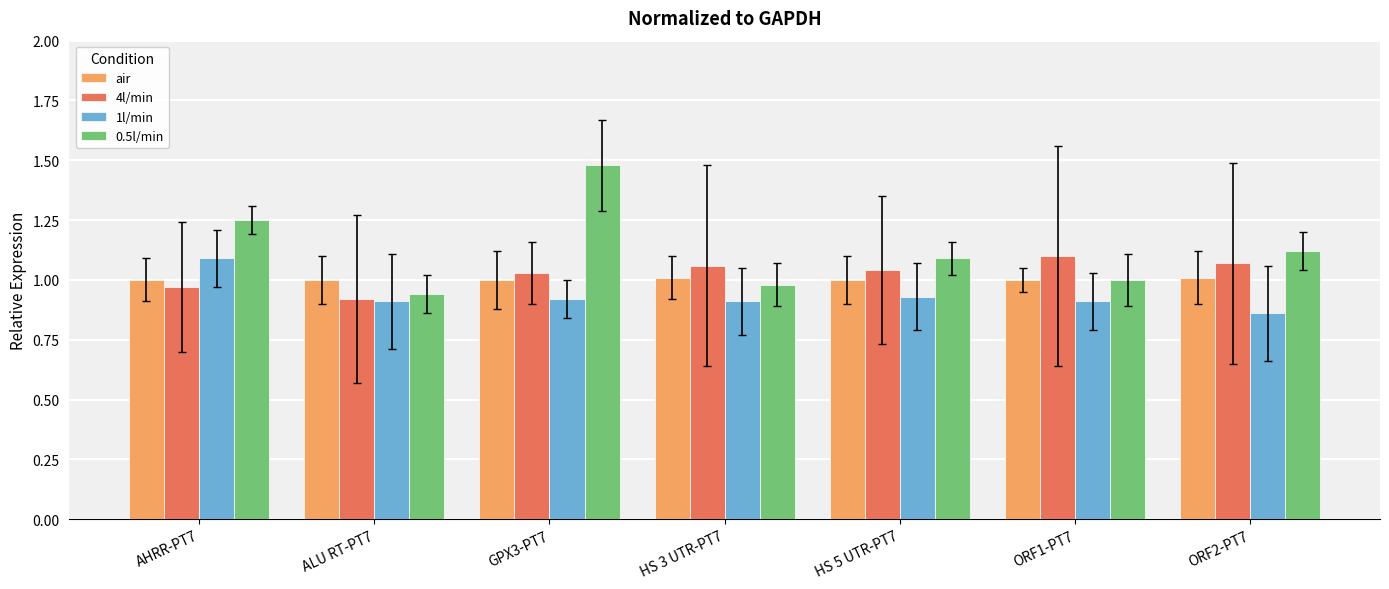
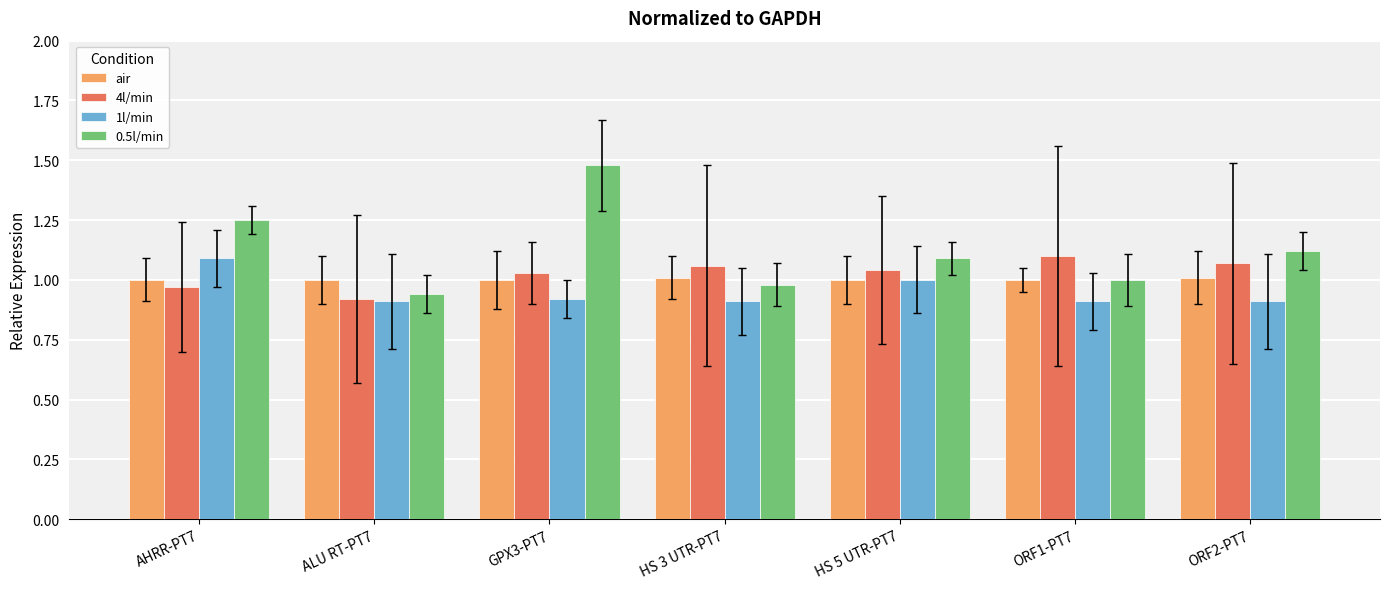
  {
    "1l/min": {
      "AHRR-PT7": 1.09,
      "ALU RT-PT7": 0.91,
      "GPX3-PT7": 0.92,
      "HS 3 UTR-PT7": 0.91,
-     "HS 5 UTR-PT7": 0.93,
+     "HS 5 UTR-PT7": 1.00,
      "ORF1-PT7": 0.91,
-     "ORF2-PT7": 0.86
+     "ORF2-PT7": 0.91
    },
    "0.5l/min": {
      "AHRR-PT7": 1.25,
      "ALU RT-PT7": 0.94,
      "GPX3-PT7": 1.48,
      "HS 3 UTR-PT7": 0.98,
      "HS 5 UTR-PT7": 1.09,
      "ORF1-PT7": 1.00,
      "ORF2-PT7": 1.12
    }
  }
